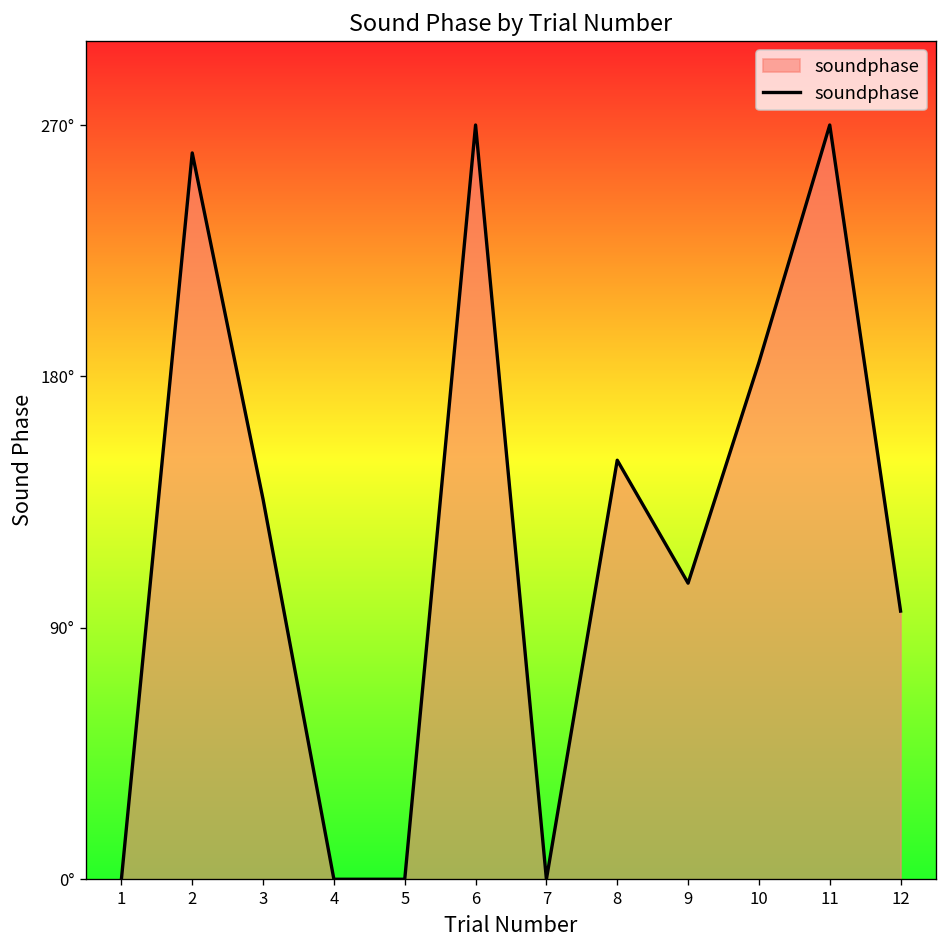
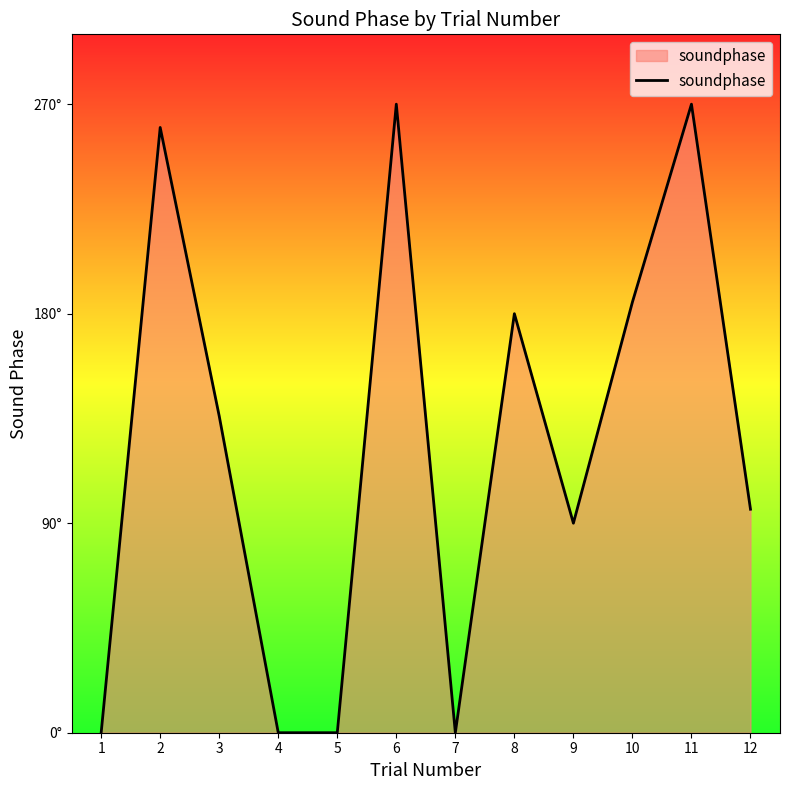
  {
    "1": "0°",
    "2": "260°",
    "3": "136°",
    "4": "0°",
    "5": "0°",
    "6": "270°",
    "7": "0°",
-   "8": "150°",
-   "9": "106°",
+   "8": "180°",
+   "9": "90°",
    "10": "185°",
    "11": "270°",
    "12": "96°"
  }
